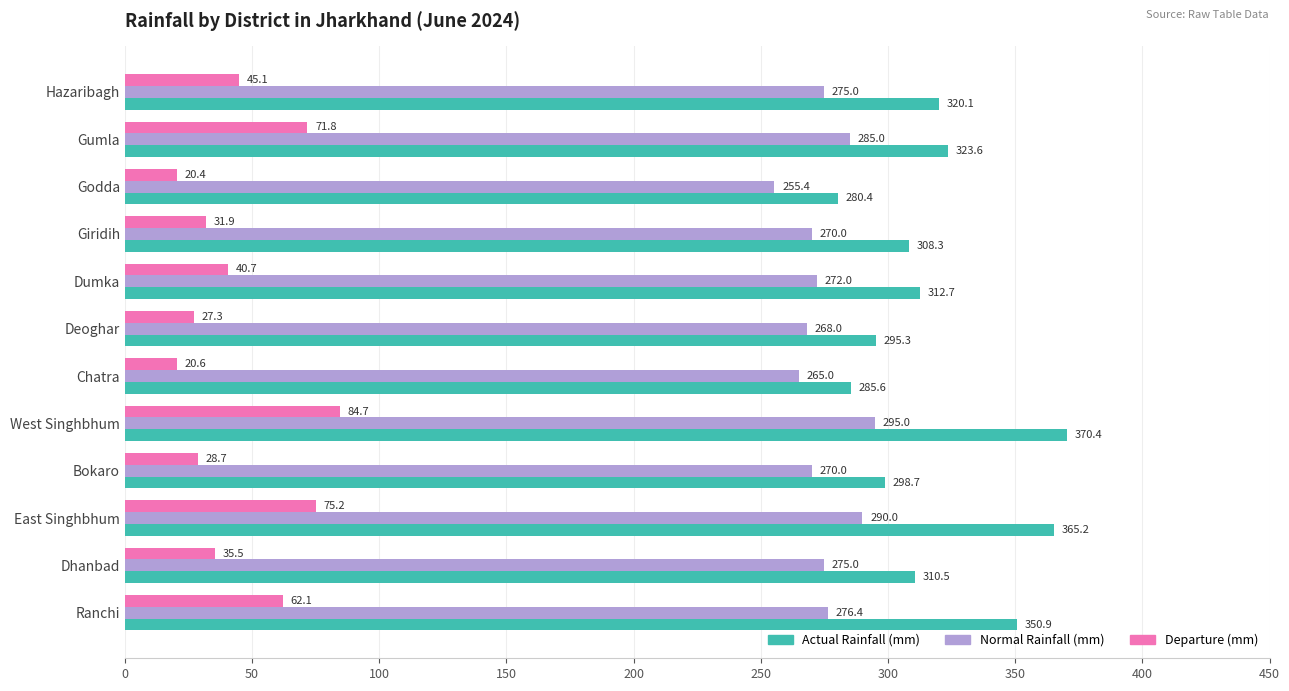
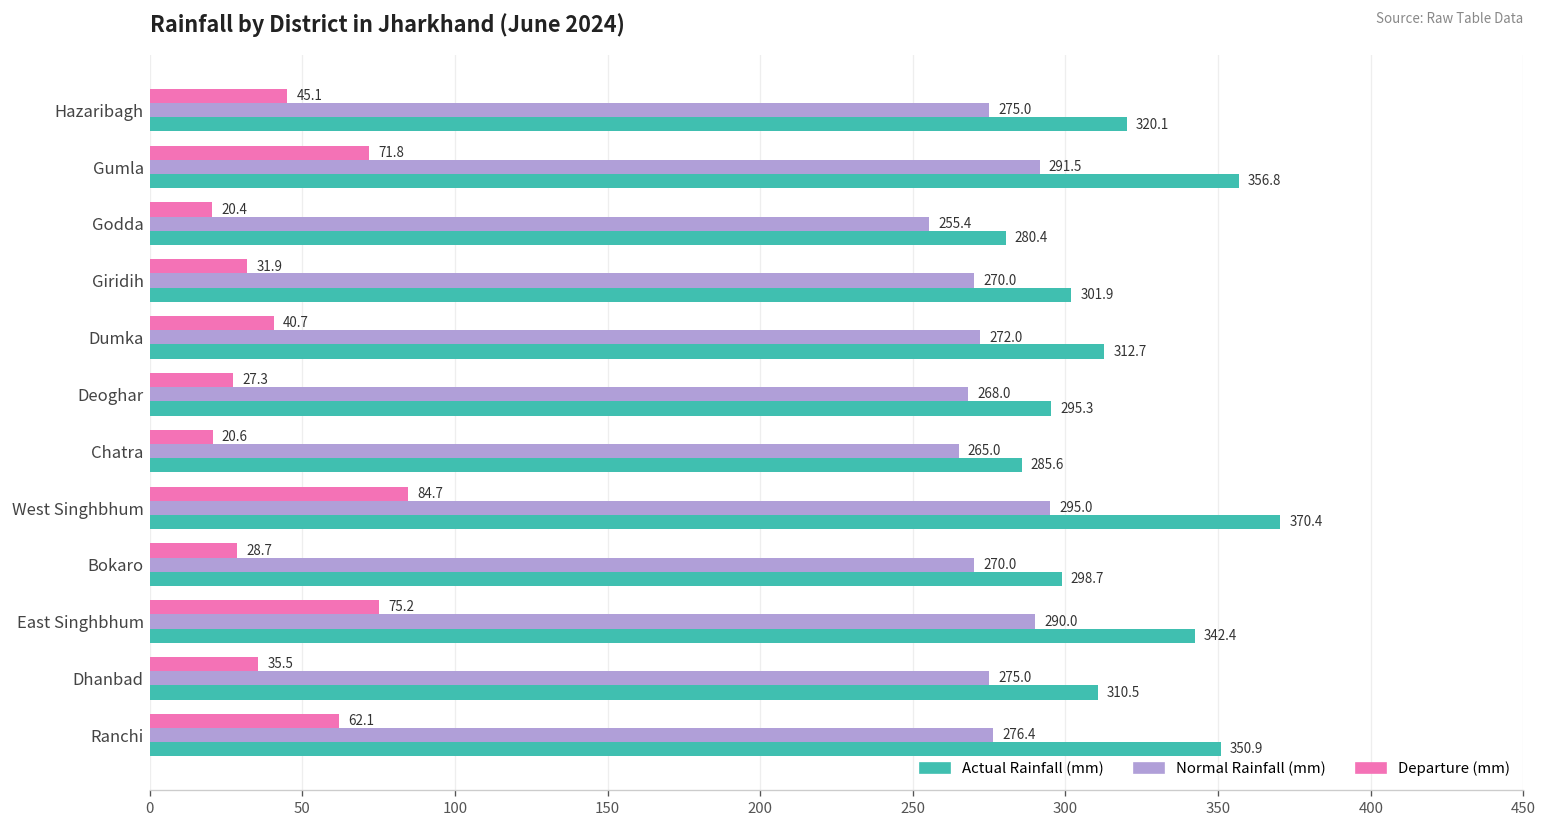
  {
    "Actual Rainfall (mm)": {
      "Hazaribagh": 320.1,
-     "Gumla": 323.6,
+     "Gumla": 356.8,
      "Godda": 280.4,
-     "Giridih": 308.3,
+     "Giridih": 301.9,
      "Dumka": 312.7,
      "Deoghar": 295.3,
      "Chatra": 285.6,
      "West Singhbhum": 370.4,
      "Bokaro": 298.7,
-     "East Singhbhum": 365.2,
+     "East Singhbhum": 342.4,
      "Dhanbad": 310.5,
      "Ranchi": 350.9
    },
    "Normal Rainfall (mm)": {
      "Hazaribagh": 275.0,
-     "Gumla": 285.0,
+     "Gumla": 291.5,
      "Godda": 255.4,
      "Giridih": 270.0,
      "Dumka": 272.0,
      "Deoghar": 268.0,
      "Chatra": 265.0,
      "West Singhbhum": 295.0,
      "Bokaro": 270.0,
      "East Singhbhum": 290.0,
      "Dhanbad": 275.0,
      "Ranchi": 276.4
    },
    "Departure (mm)": {
      "Hazaribagh": 45.1,
      "Gumla": 71.8,
      "Godda": 20.4,
      "Giridih": 31.9,
      "Dumka": 40.7,
      "Deoghar": 27.3,
      "Chatra": 20.6,
      "West Singhbhum": 84.7,
      "Bokaro": 28.7,
      "East Singhbhum": 75.2,
      "Dhanbad": 35.5,
      "Ranchi": 62.1
    }
  }
